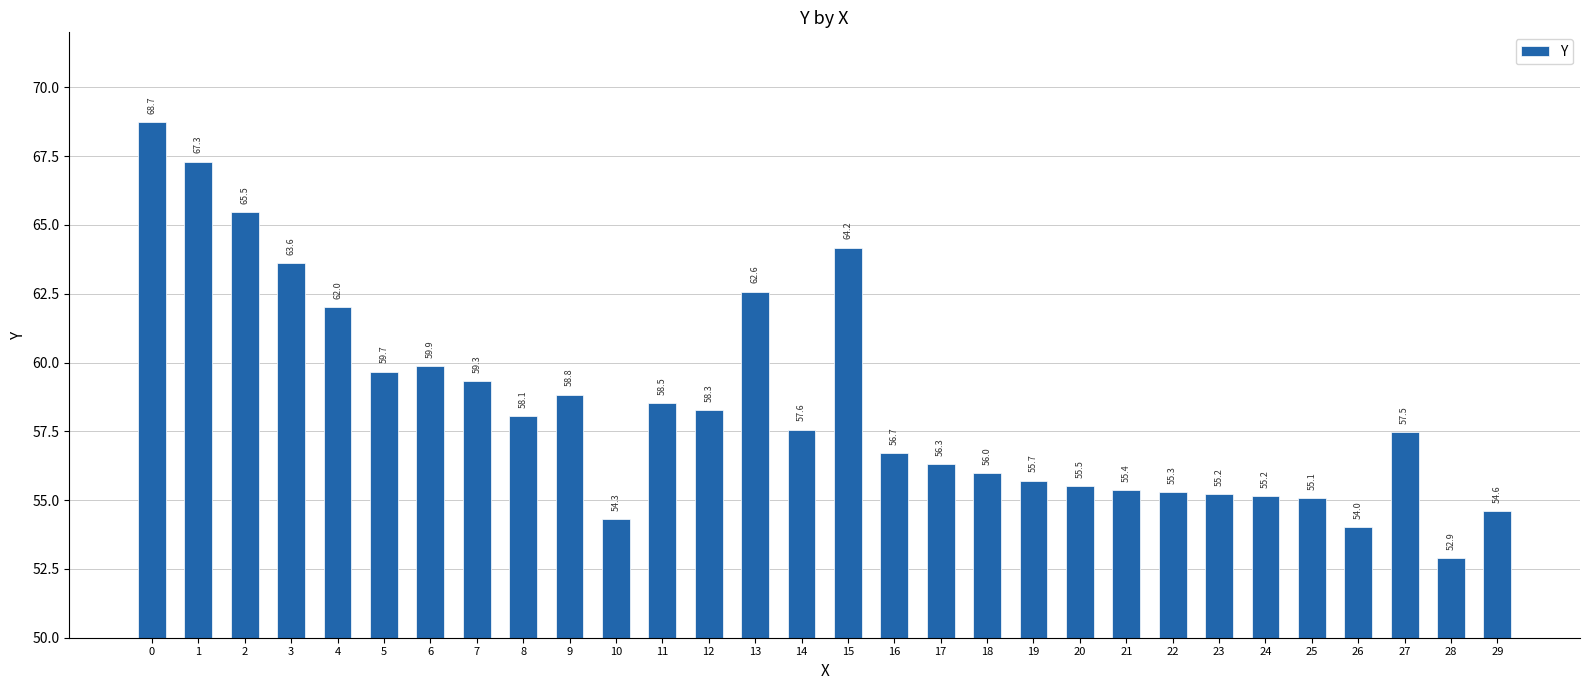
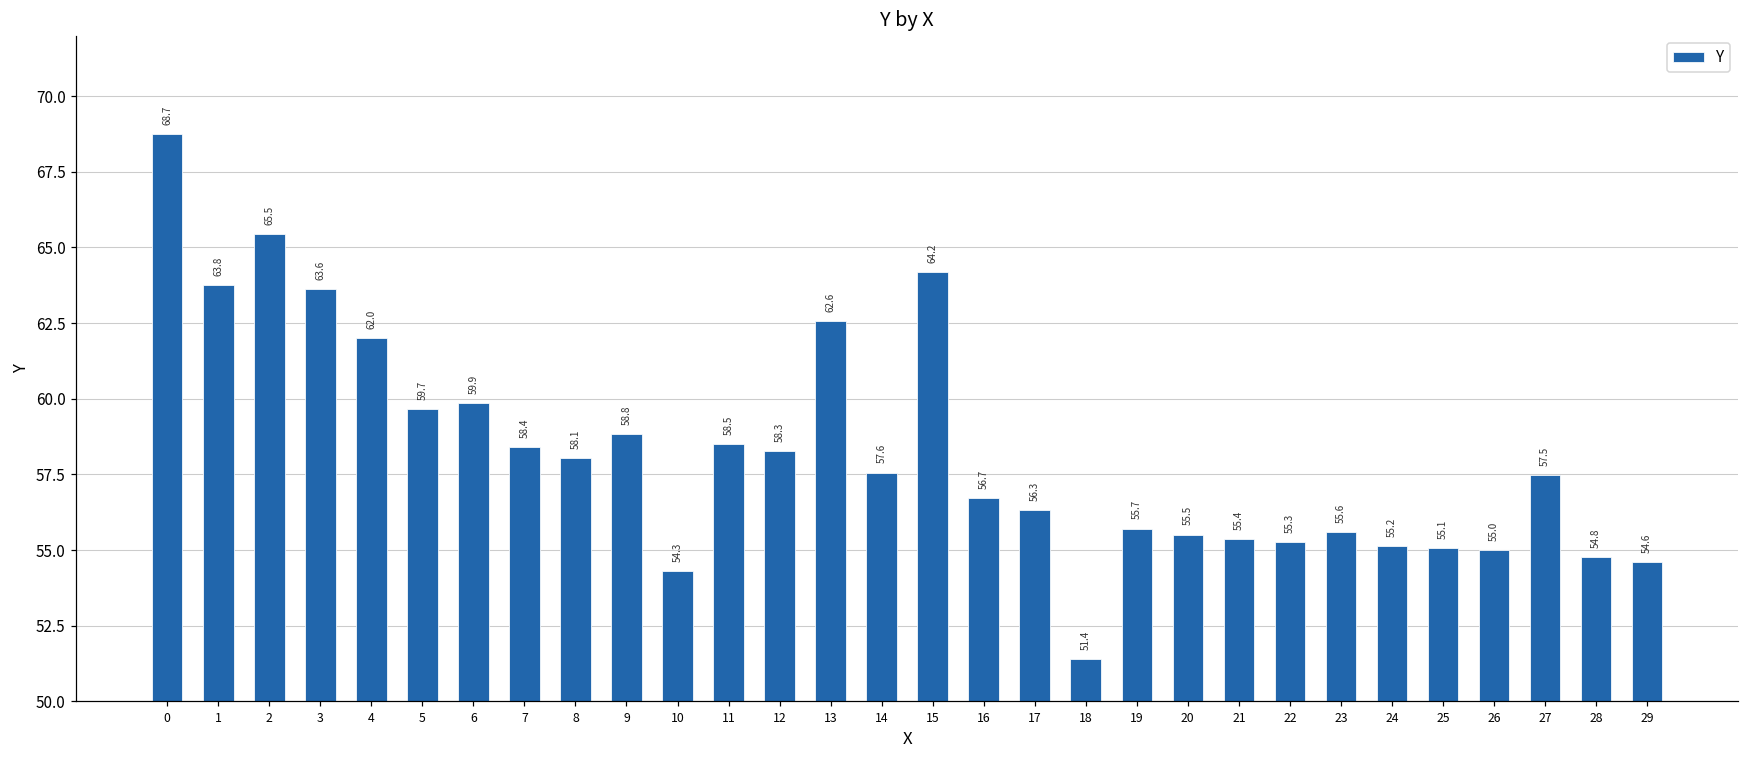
  {
    "0": 68.7,
-   "1": 67.3,
+   "1": 63.8,
    "2": 65.5,
    "3": 63.6,
    "4": 62.0,
    "5": 59.7,
    "6": 59.9,
-   "7": 59.3,
+   "7": 58.4,
    "8": 58.1,
    "9": 58.8,
    "10": 54.3,
    "11": 58.5,
    "12": 58.3,
    "13": 62.6,
    "14": 57.6,
    "15": 64.2,
    "16": 56.7,
    "17": 56.3,
-   "18": 56.0,
+   "18": 51.4,
    "19": 55.7,
    "20": 55.5,
    "21": 55.4,
    "22": 55.3,
-   "23": 55.2,
+   "23": 55.6,
    "24": 55.2,
    "25": 55.1,
-   "26": 54.0,
+   "26": 55.0,
    "27": 57.5,
-   "28": 52.9,
+   "28": 54.8,
    "29": 54.6
  }
